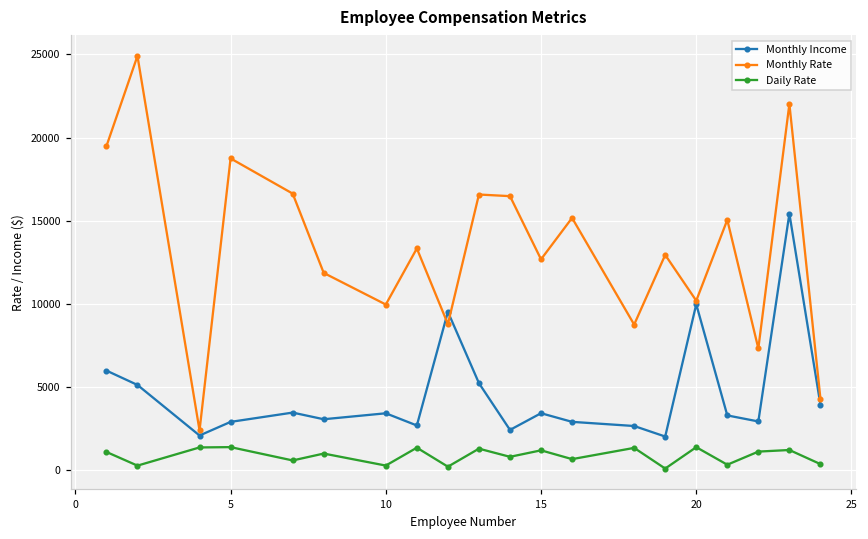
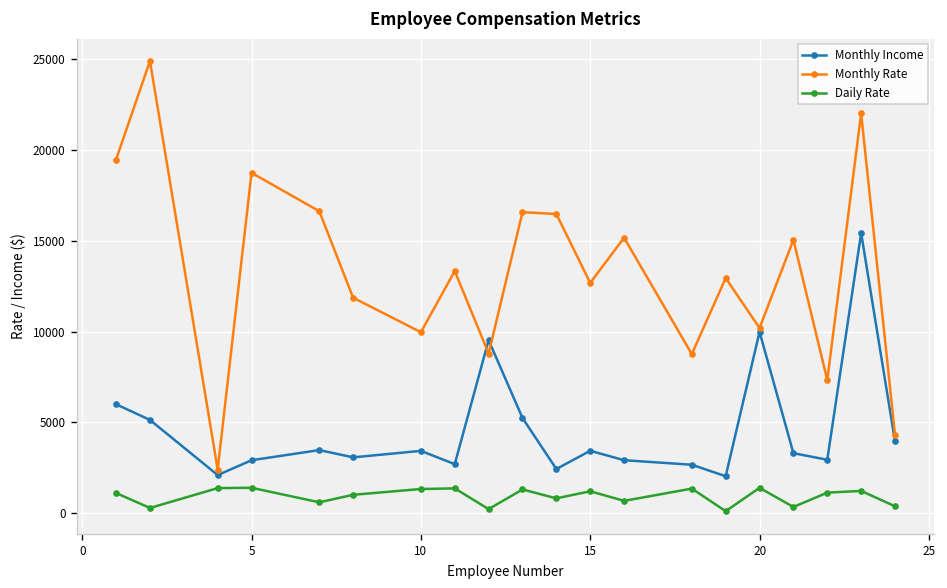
  {
    "Monthly Income": {
      "5": 2900,
      "10": 3400,
      "15": 3400,
      "20": 10000
    },
    "Monthly Rate": {
      "5": 18700,
      "10": 10000,
      "15": 12700,
      "20": 10200
    },
    "Daily Rate": {
      "5": 1400,
-     "10": 300,
+     "10": 1300,
      "15": 1200,
      "20": 1400
    }
  }
